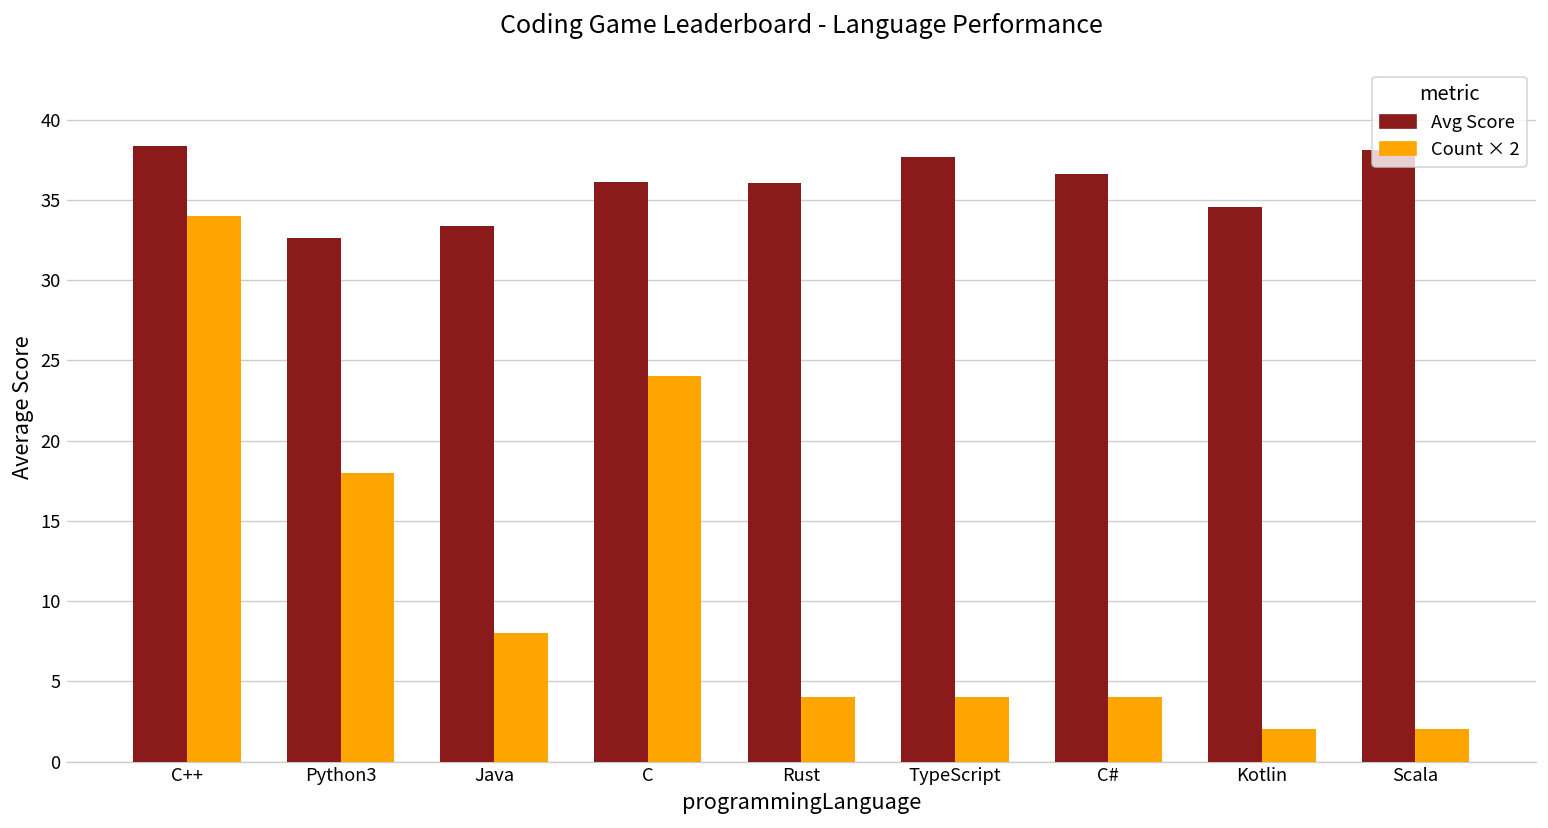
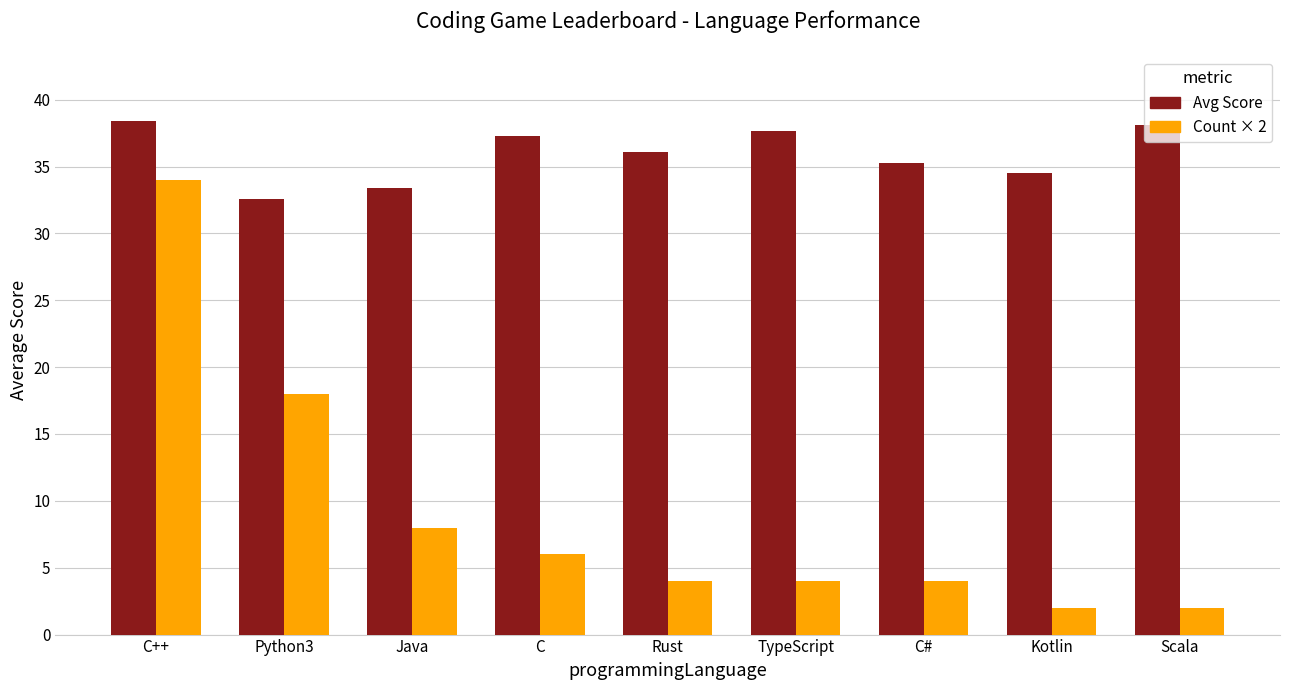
  {
    "Avg Score": {
      "C++": 38.4,
      "Python3": 32.6,
      "Java": 33.4,
-     "C": 36.1,
+     "C": 37.3,
      "Rust": 36.1,
      "TypeScript": 37.7,
-     "C#": 36.6,
+     "C#": 35.3,
      "Kotlin": 34.5
    },
    "Count × 2": {
      "C++": 34.0,
      "Python3": 18.0,
      "Java": 8.0,
-     "C": 24.0,
+     "C": 6.0,
      "Rust": 4.0,
      "TypeScript": 4.0,
      "C#": 4.0,
      "Kotlin": 2.0,
      "Scala": 2.0
    }
  }
